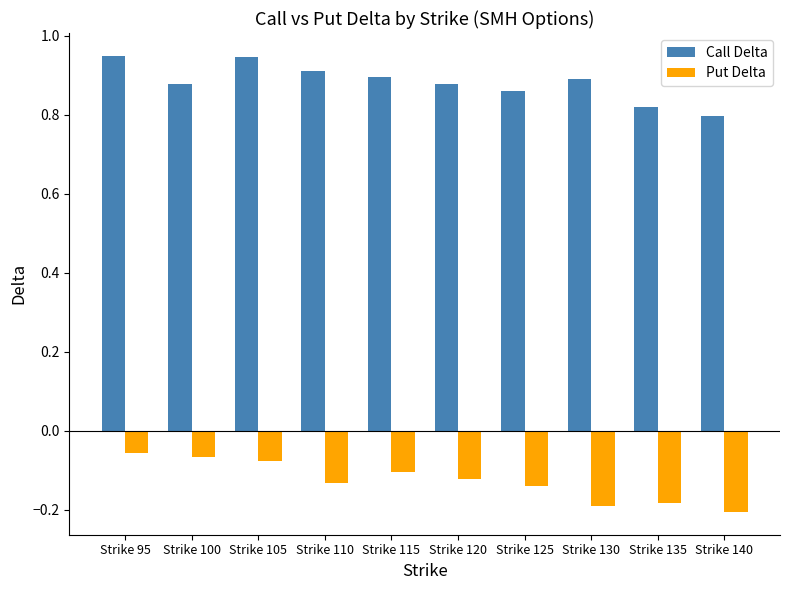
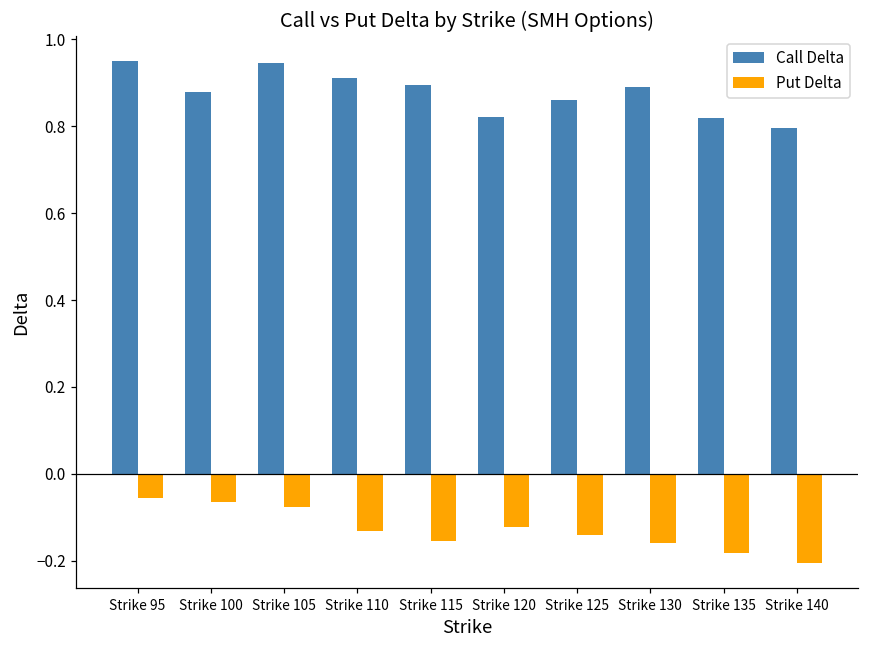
  {
    "Call Delta": {
      "Strike 95": 0.95,
      "Strike 100": 0.88,
      "Strike 105": 0.95,
      "Strike 110": 0.91,
      "Strike 115": 0.90,
-     "Strike 120": 0.88,
+     "Strike 120": 0.82,
      "Strike 125": 0.86,
      "Strike 130": 0.89,
      "Strike 135": 0.82,
      "Strike 140": 0.80
    },
    "Put Delta": {
      "Strike 95": -0.06,
      "Strike 100": -0.07,
      "Strike 105": -0.08,
      "Strike 110": -0.13,
-     "Strike 115": -0.11,
+     "Strike 115": -0.15,
      "Strike 120": -0.12,
      "Strike 125": -0.14,
-     "Strike 130": -0.19,
+     "Strike 130": -0.16,
      "Strike 135": -0.18,
      "Strike 140": -0.21
    }
  }
